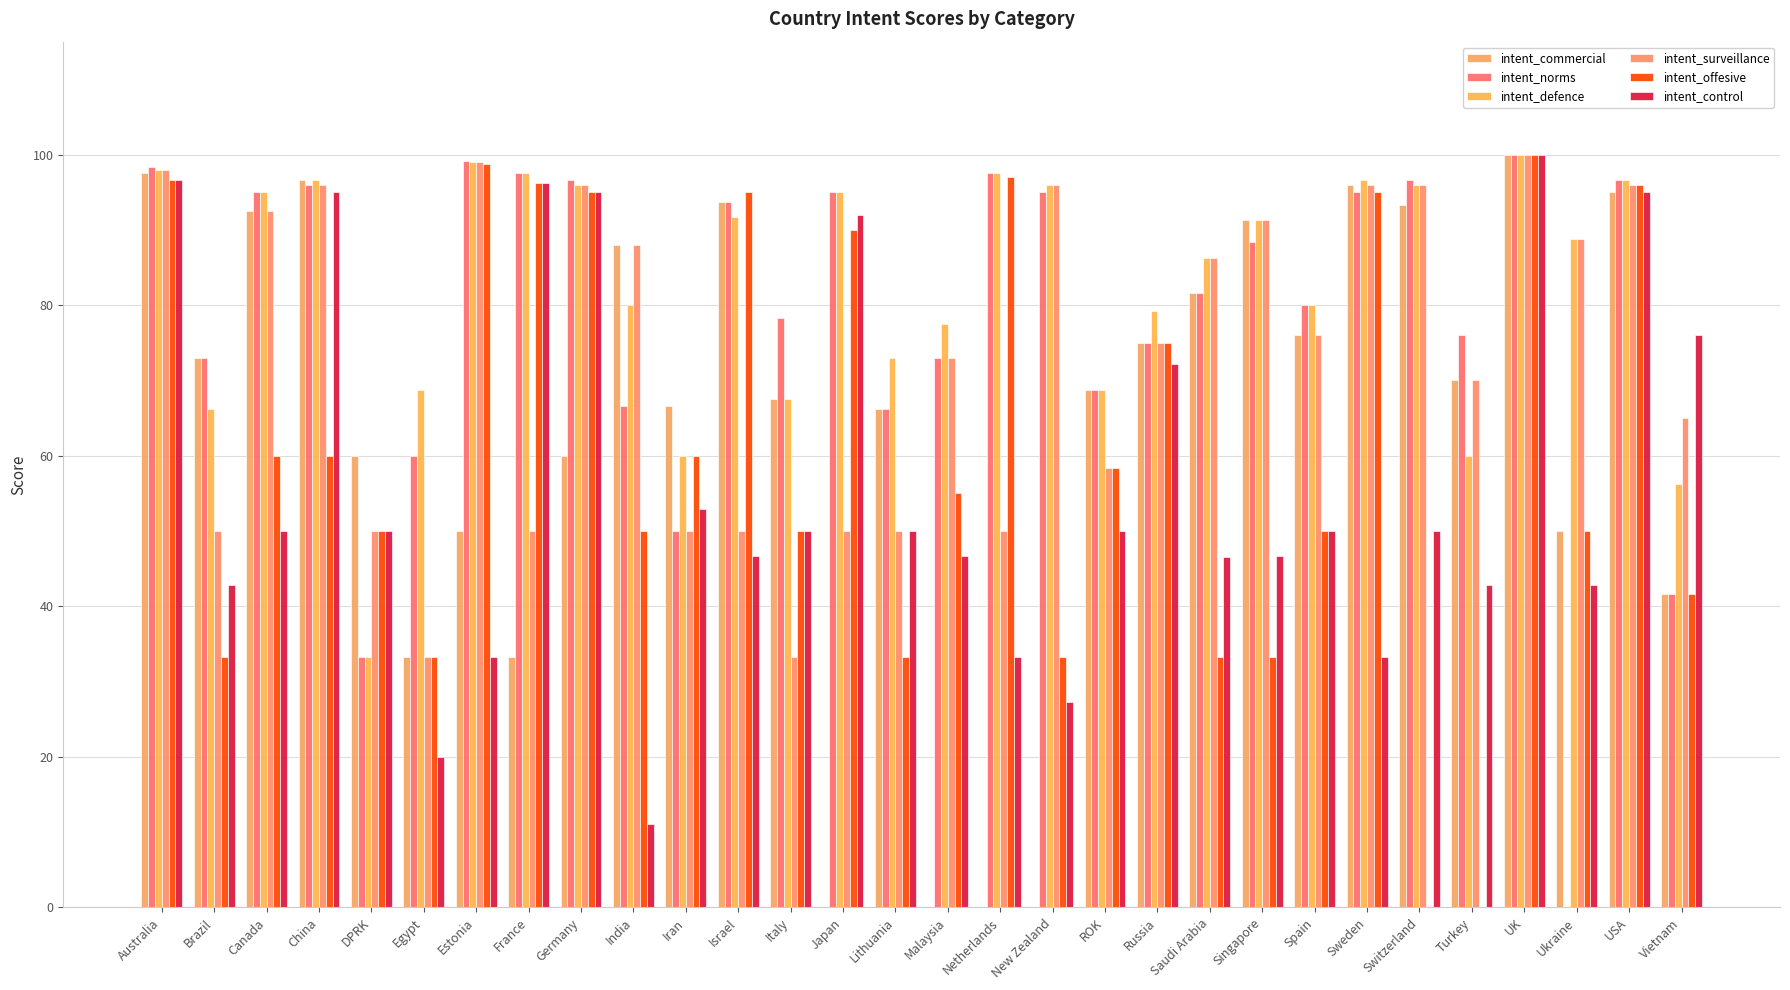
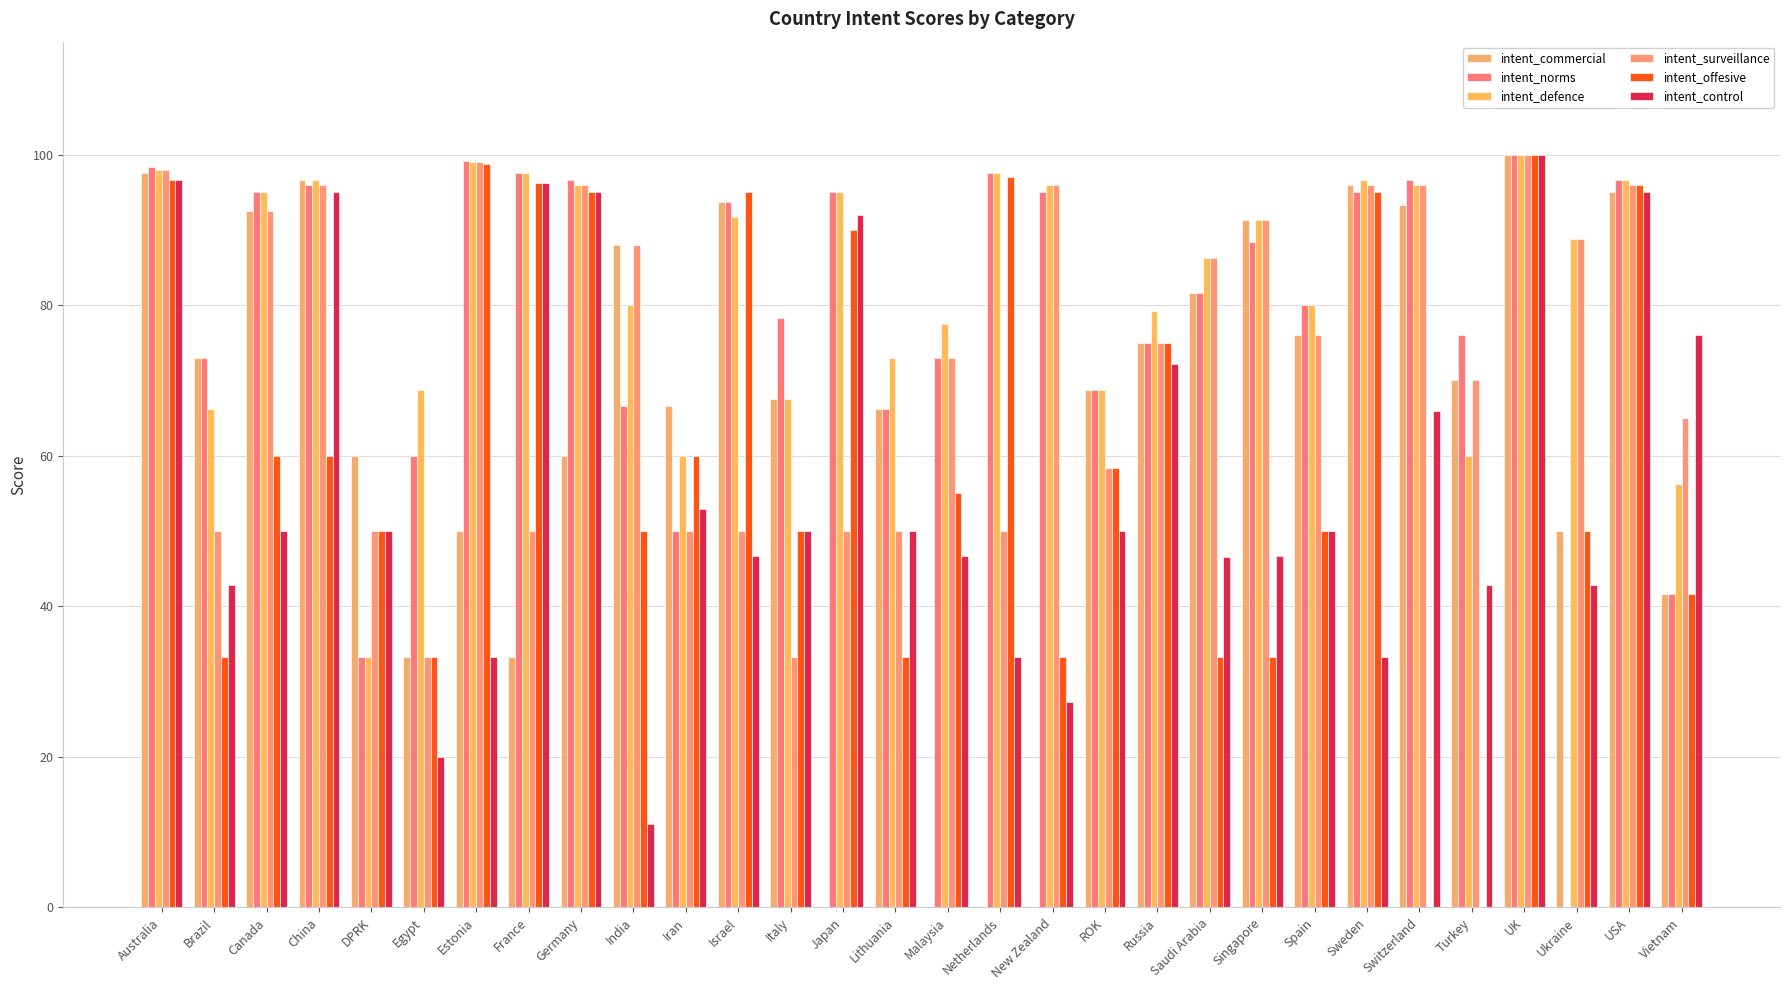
  {
    "intent_offesive": {
      "Australia": 97,
      "Brazil": 33,
      "Canada": 60,
      "China": 60,
      "DPRK": 50,
      "Egypt": 33,
      "Estonia": 99,
      "France": 96,
      "Germany": 95,
      "India": 50,
      "Iran": 60,
      "Israel": 95,
      "Italy": 50,
      "Japan": 90,
      "Lithuania": 33,
      "Malaysia": 55,
      "Netherlands": 97,
      "New Zealand": 33,
      "ROK": 58,
      "Russia": 75,
      "Saudi Arabia": 33,
      "Singapore": 33,
      "Spain": 50,
      "Sweden": 95,
      "Switzerland": 0,
      "Turkey": 0,
      "UK": 100,
      "Ukraine": 50,
      "USA": 96,
      "Vietnam": 42
    },
    "intent_control": {
      "Australia": 97,
      "Brazil": 43,
      "Canada": 50,
      "China": 95,
      "DPRK": 50,
      "Egypt": 20,
      "Estonia": 33,
      "France": 96,
      "Germany": 95,
      "India": 11,
      "Iran": 53,
      "Israel": 47,
      "Italy": 50,
      "Japan": 92,
      "Lithuania": 50,
      "Malaysia": 47,
      "Netherlands": 33,
      "New Zealand": 27,
      "ROK": 50,
      "Russia": 72,
      "Saudi Arabia": 47,
      "Singapore": 47,
      "Spain": 50,
      "Sweden": 33,
-     "Switzerland": 50,
+     "Switzerland": 66,
      "Turkey": 43,
      "UK": 100,
      "Ukraine": 43,
      "USA": 95,
      "Vietnam": 76
    }
  }
